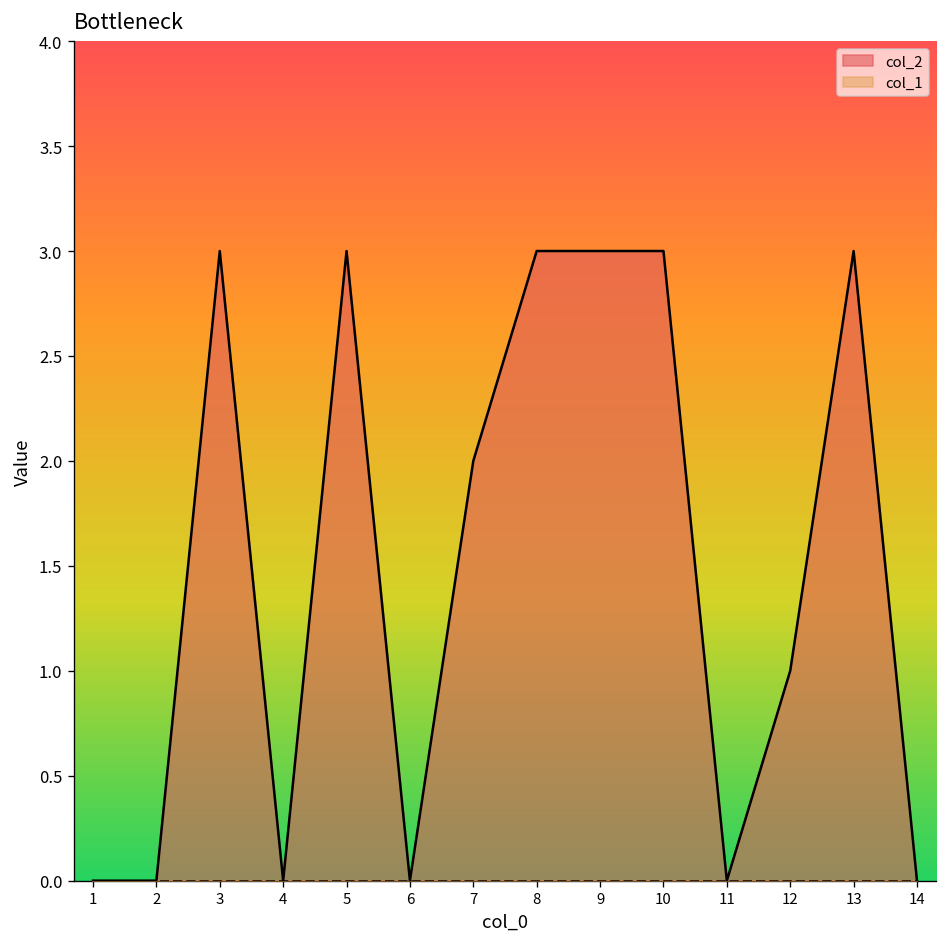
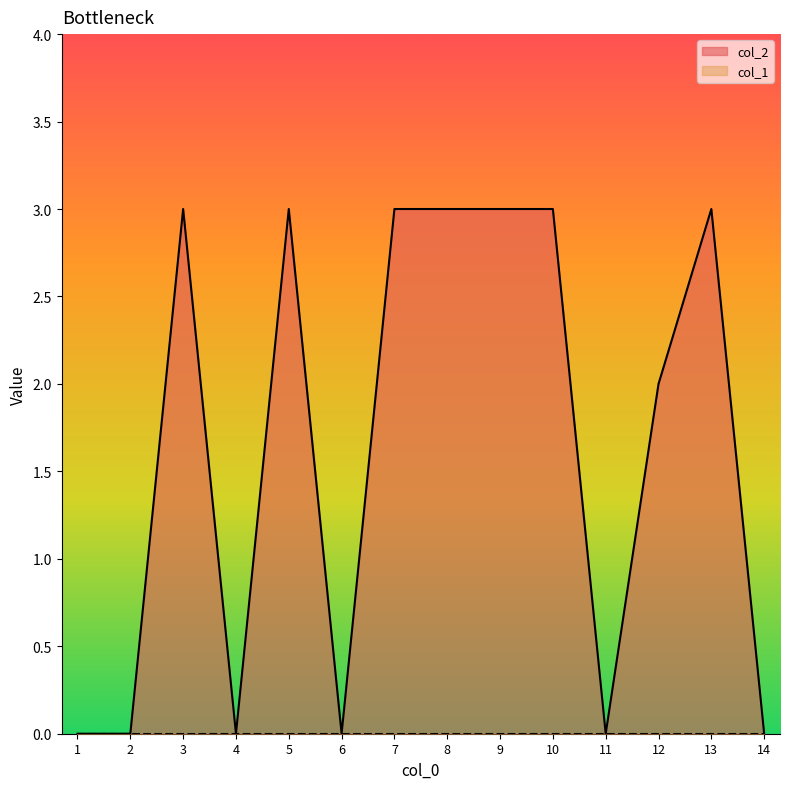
  {
    "col_2": {
      "3": 3,
      "5": 3,
-     "7": 2,
+     "7": 3,
      "8": 3,
      "9": 3,
      "10": 3,
-     "12": 1,
+     "12": 2,
      "13": 3
    },
    "col_1": {
      "3": 0,
      "5": 0,
      "7": 0,
      "8": 0,
      "9": 0,
      "10": 0,
      "12": 0,
      "13": 0
    }
  }
